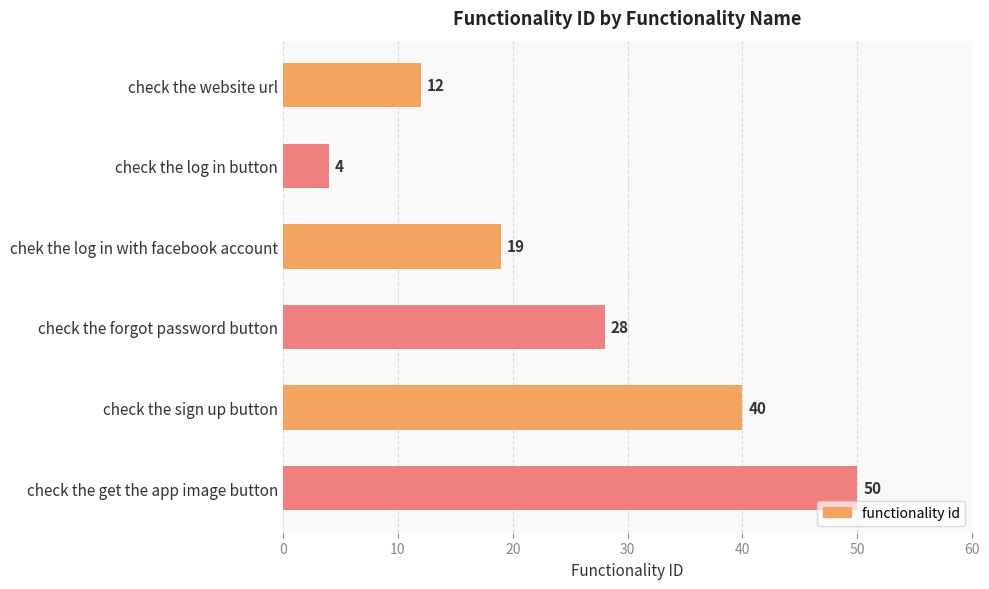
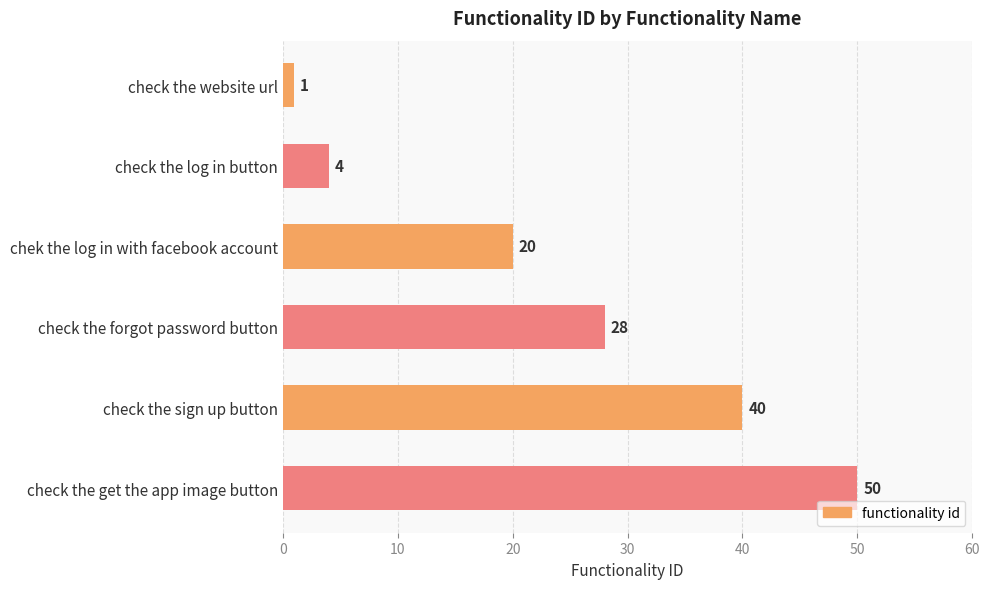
  {
-   "check the website url": 12,
+   "check the website url": 1,
    "check the log in button": 4,
-   "chek the log in with facebook account": 19,
+   "chek the log in with facebook account": 20,
    "check the forgot password button": 28,
    "check the sign up button": 40,
    "check the get the app image button": 50
  }
